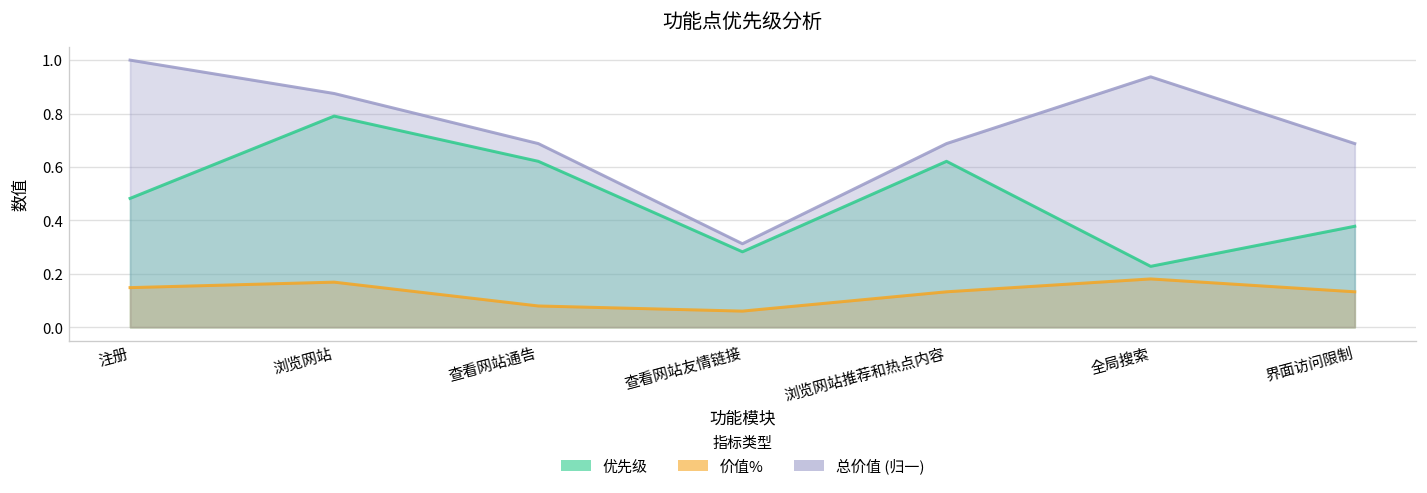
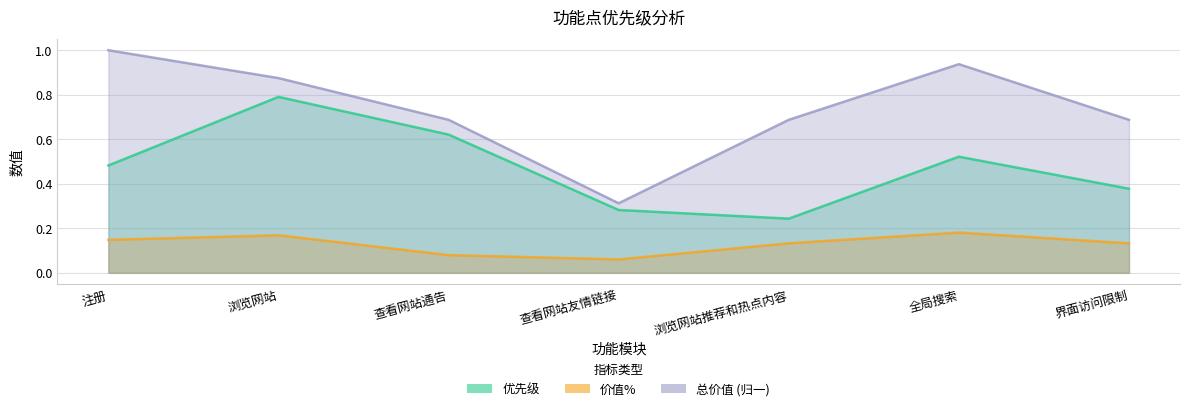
  {
    "优先级": {
      "注册": 0.48,
      "浏览网站": 0.79,
      "查看网站通告": 0.62,
      "查看网站友情链接": 0.28,
-     "浏览网站推荐和热点内容": 0.62,
-     "全局搜索": 0.23,
+     "浏览网站推荐和热点内容": 0.24,
+     "全局搜索": 0.52,
      "界面访问限制": 0.38
    },
    "价值%": {
      "注册": 0.15,
      "浏览网站": 0.17,
      "查看网站通告": 0.08,
      "查看网站友情链接": 0.06,
      "浏览网站推荐和热点内容": 0.13,
      "全局搜索": 0.18,
      "界面访问限制": 0.13
    },
    "总价值 (归一)": {
      "注册": 1.00,
      "浏览网站": 0.88,
      "查看网站通告": 0.69,
      "查看网站友情链接": 0.31,
      "浏览网站推荐和热点内容": 0.69,
      "全局搜索": 0.94,
      "界面访问限制": 0.69
    }
  }
